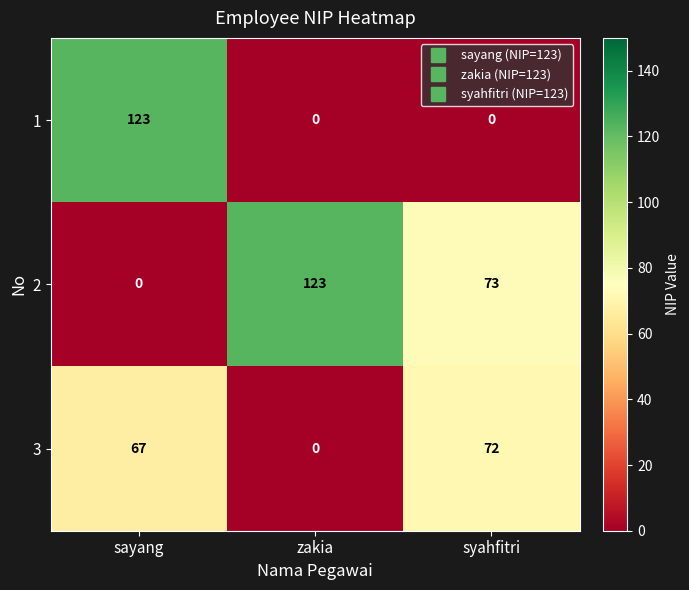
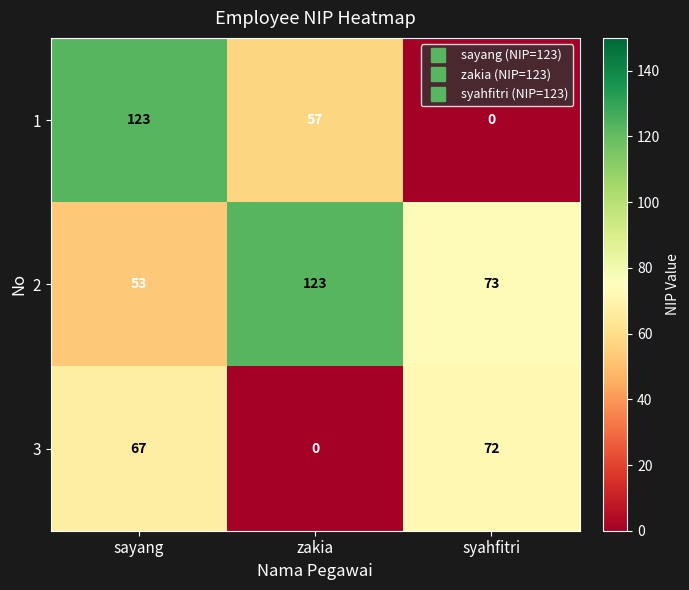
  {
    "1": {
      "sayang": 123,
-     "zakia": 0,
+     "zakia": 57,
      "syahfitri": 0
    },
    "2": {
-     "sayang": 0,
+     "sayang": 53,
      "zakia": 123,
      "syahfitri": 73
    },
    "3": {
      "sayang": 67,
      "zakia": 0,
      "syahfitri": 72
    }
  }
